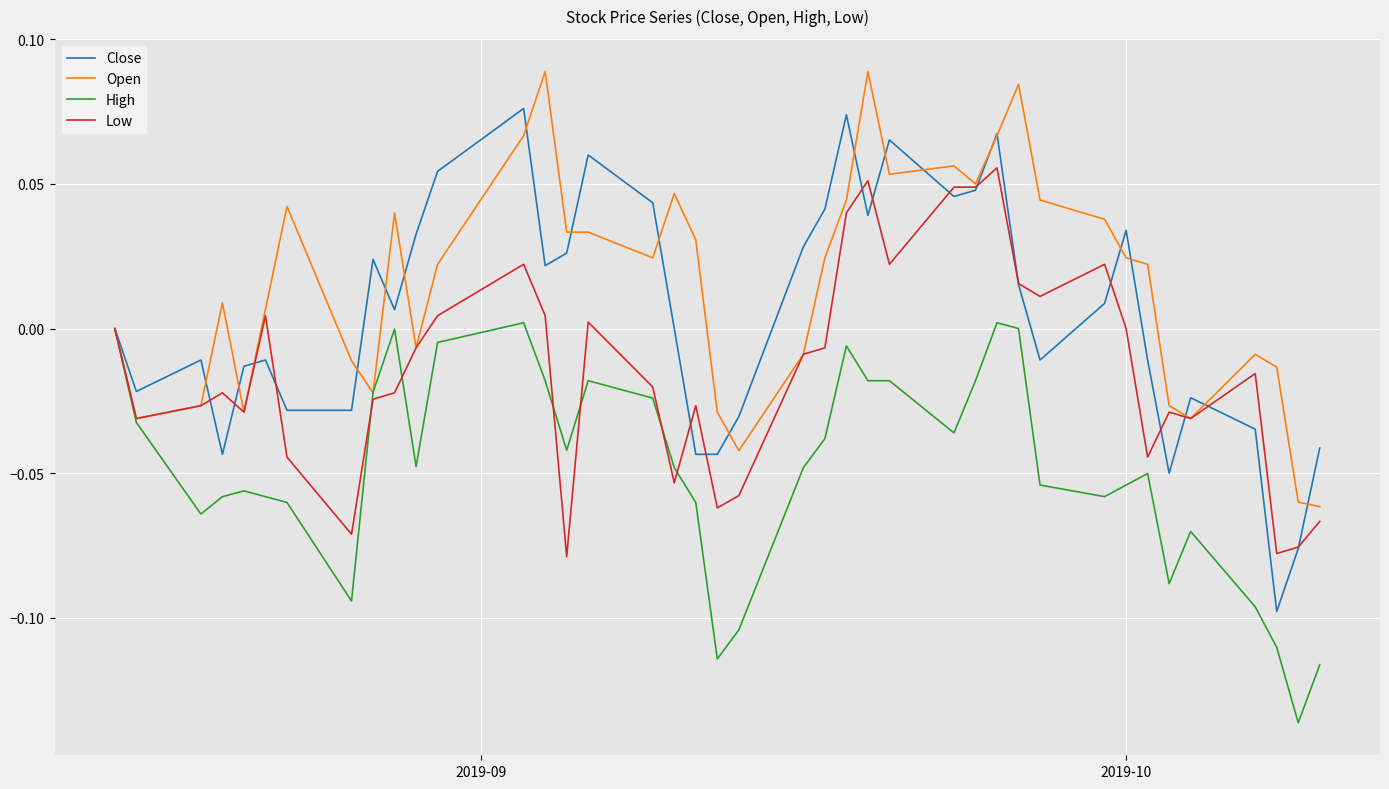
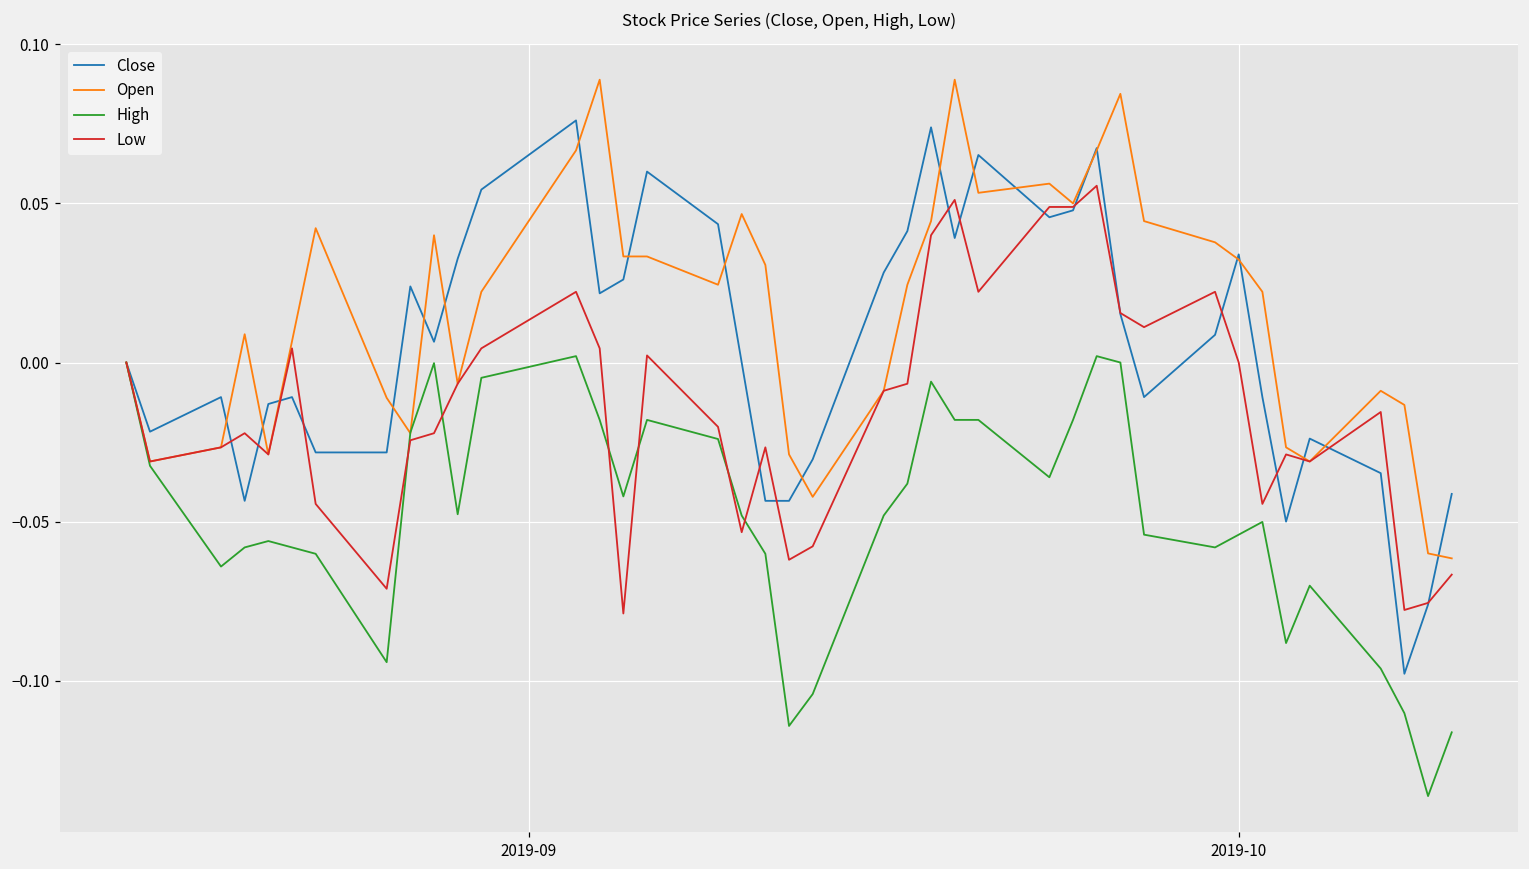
  {
    "Close": {
      "2019-10": 0.034
    },
    "Open": {
-     "2019-10": 0.024
+     "2019-10": 0.032
    },
    "High": {
      "2019-10": -0.054
    },
    "Low": {
      "2019-10": 0.000
    }
  }
